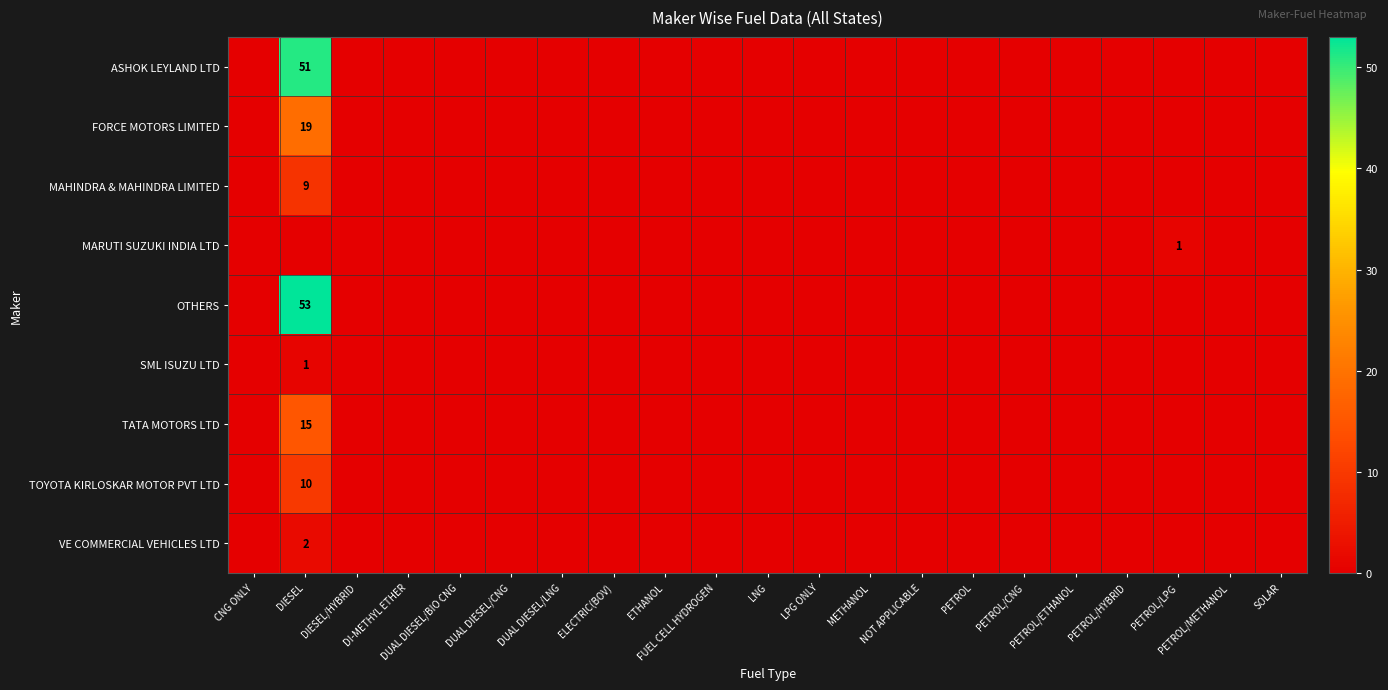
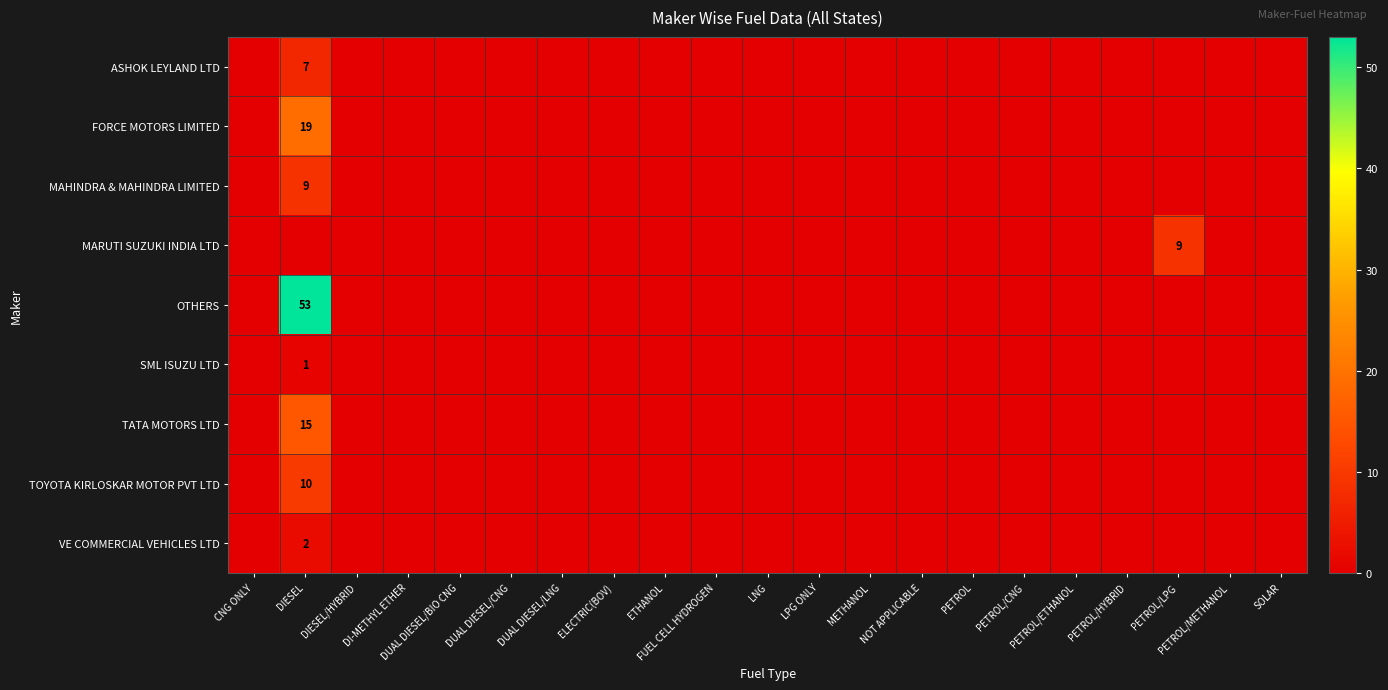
  {
    "ASHOK LEYLAND LTD": {
-     "DIESEL": 51
+     "DIESEL": 7
    },
    "FORCE MOTORS LIMITED": {
      "DIESEL": 19
    },
    "MAHINDRA & MAHINDRA LIMITED": {
      "DIESEL": 9
    },
    "MARUTI SUZUKI INDIA LTD": {
-     "PETROL/LPG": 1
+     "PETROL/LPG": 9
    },
    "OTHERS": {
      "DIESEL": 53
    },
    "SML ISUZU LTD": {
      "DIESEL": 1
    },
    "TATA MOTORS LTD": {
      "DIESEL": 15
    },
    "TOYOTA KIRLOSKAR MOTOR PVT LTD": {
      "DIESEL": 10
    },
    "VE COMMERCIAL VEHICLES LTD": {
      "DIESEL": 2
    }
  }
